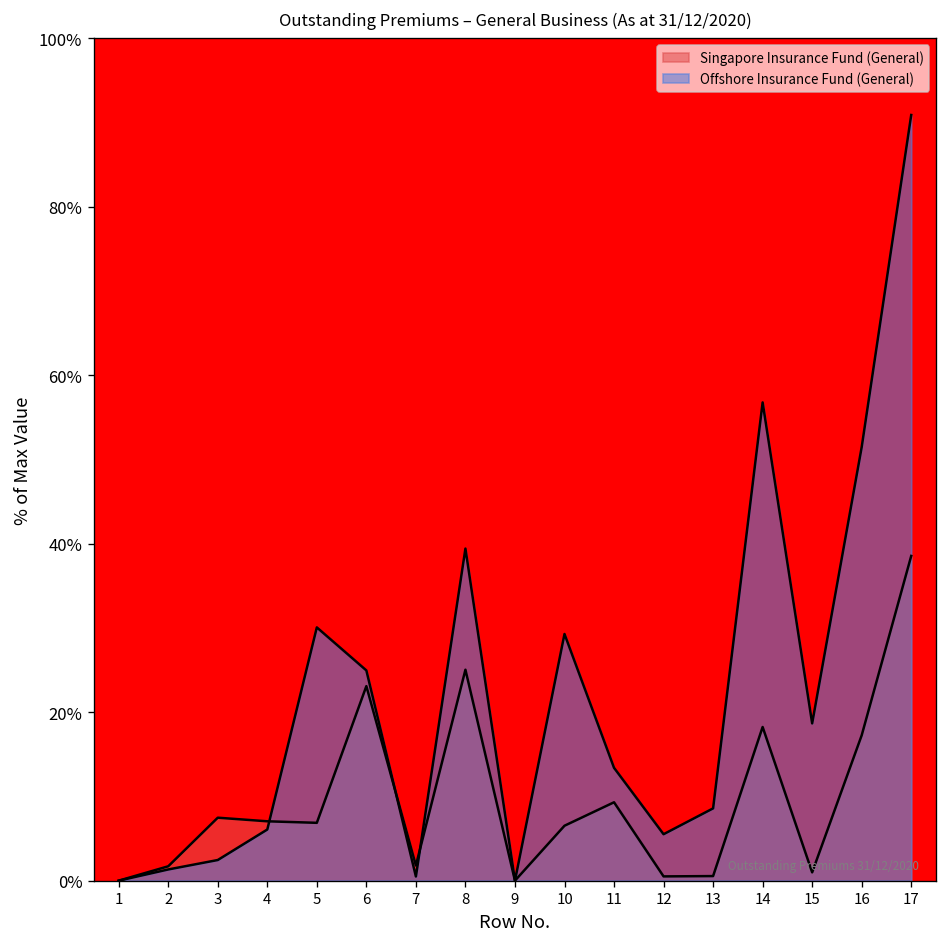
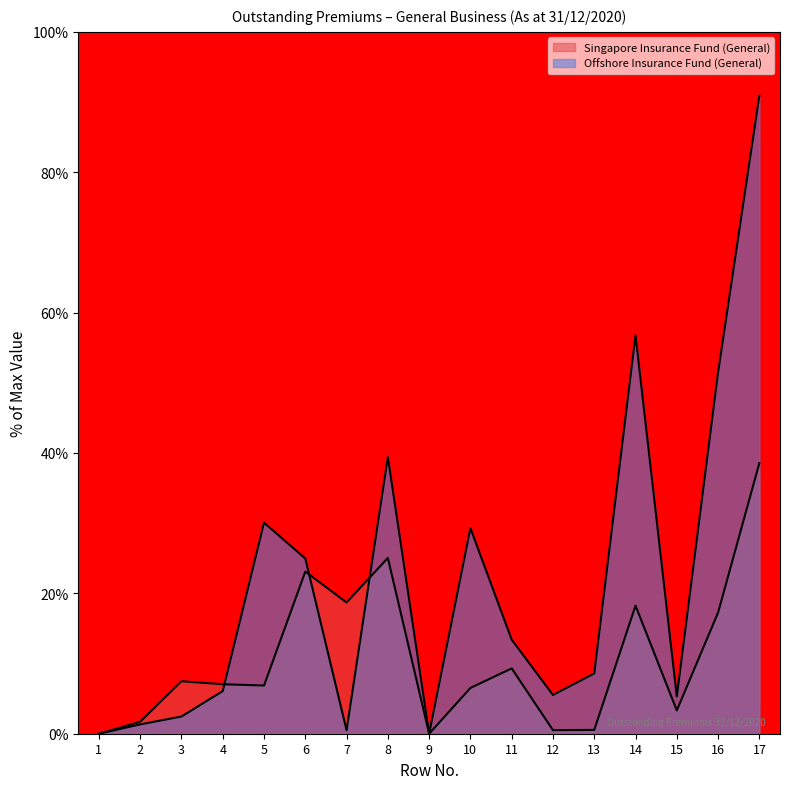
  {
    "Singapore Insurance Fund (General)": {
      "2": "2%",
      "3": "7%",
      "4": "7%",
      "5": "7%",
      "6": "23%",
-     "7": "2%",
+     "7": "19%",
      "8": "25%",
      "10": "7%",
      "11": "9%",
      "12": "1%",
      "13": "1%",
      "14": "18%",
-     "15": "1%",
+     "15": "3%",
      "16": "17%",
      "17": "39%"
    },
    "Offshore Insurance Fund (General)": {
      "2": "1%",
      "3": "2%",
      "4": "6%",
      "5": "30%",
      "6": "25%",
      "7": "0%",
      "8": "39%",
      "10": "29%",
      "11": "13%",
      "12": "6%",
      "13": "9%",
      "14": "57%",
-     "15": "19%",
+     "15": "5%",
      "16": "51%",
      "17": "91%"
    }
  }
